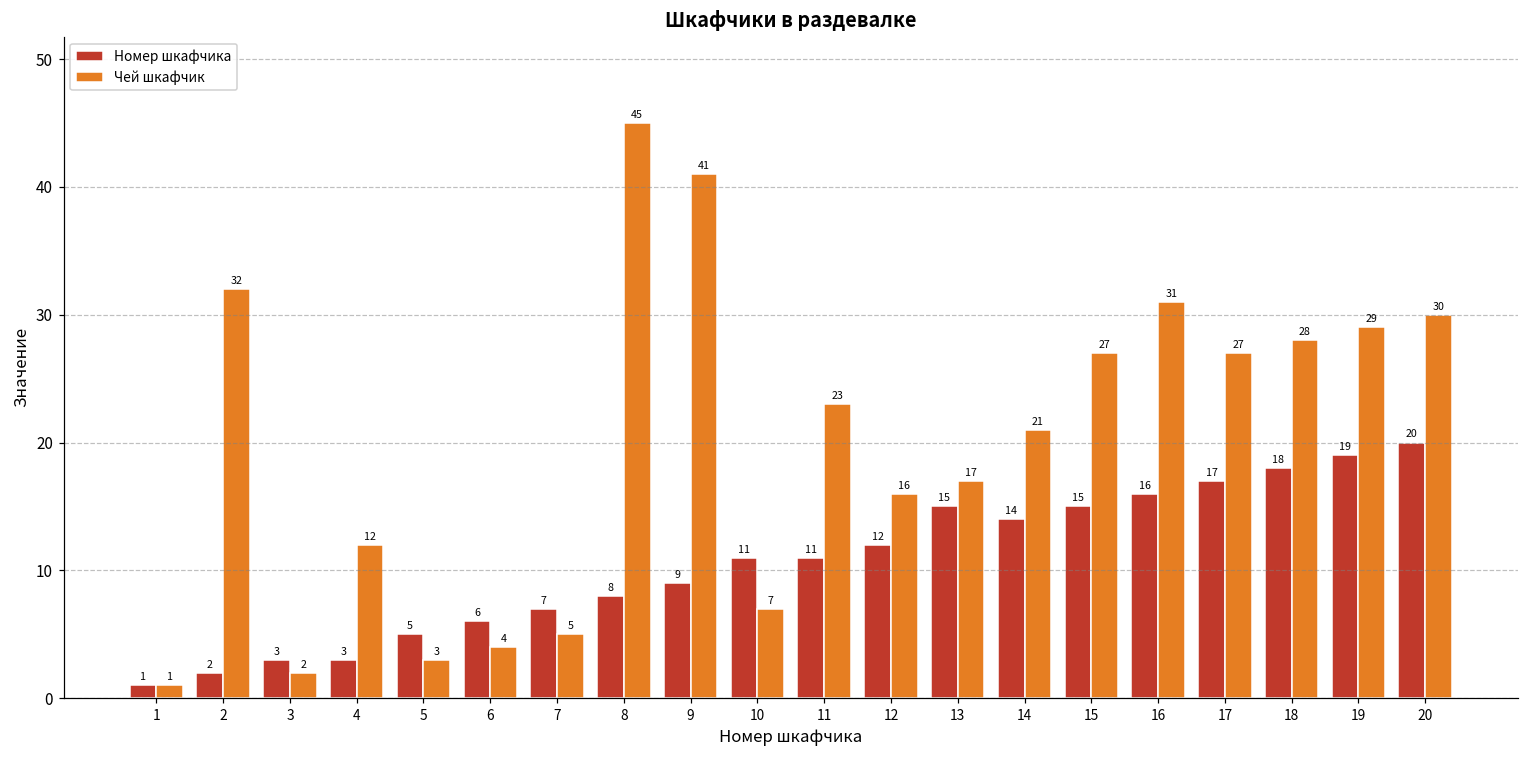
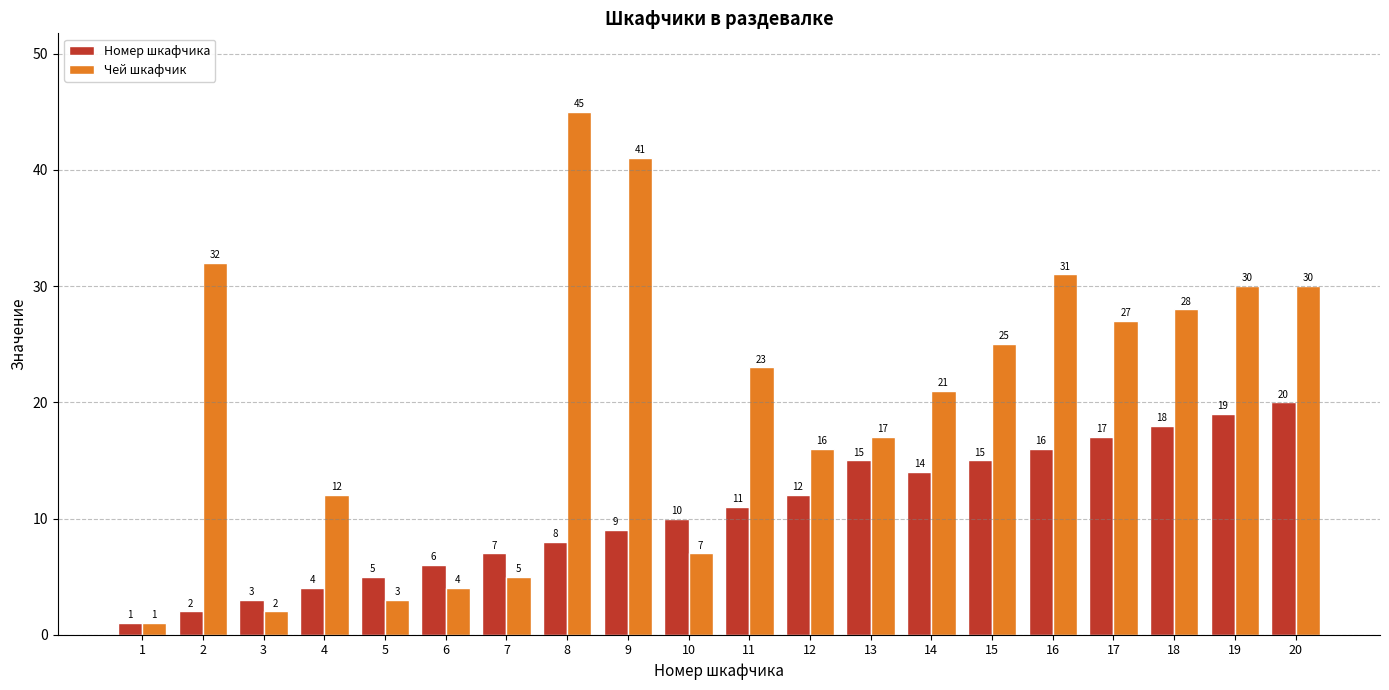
  {
    "Номер шкафчика": {
      "1": 1,
      "2": 2,
      "3": 3,
-     "4": 3,
+     "4": 4,
      "5": 5,
      "6": 6,
      "7": 7,
      "8": 8,
      "9": 9,
-     "10": 11,
+     "10": 10,
      "11": 11,
      "12": 12,
      "13": 15,
      "14": 14,
      "15": 15,
      "16": 16,
      "17": 17,
      "18": 18,
      "19": 19,
      "20": 20
    },
    "Чей шкафчик": {
      "1": 1,
      "2": 32,
      "3": 2,
      "4": 12,
      "5": 3,
      "6": 4,
      "7": 5,
      "8": 45,
      "9": 41,
      "10": 7,
      "11": 23,
      "12": 16,
      "13": 17,
      "14": 21,
-     "15": 27,
+     "15": 25,
      "16": 31,
      "17": 27,
      "18": 28,
-     "19": 29,
+     "19": 30,
      "20": 30
    }
  }
